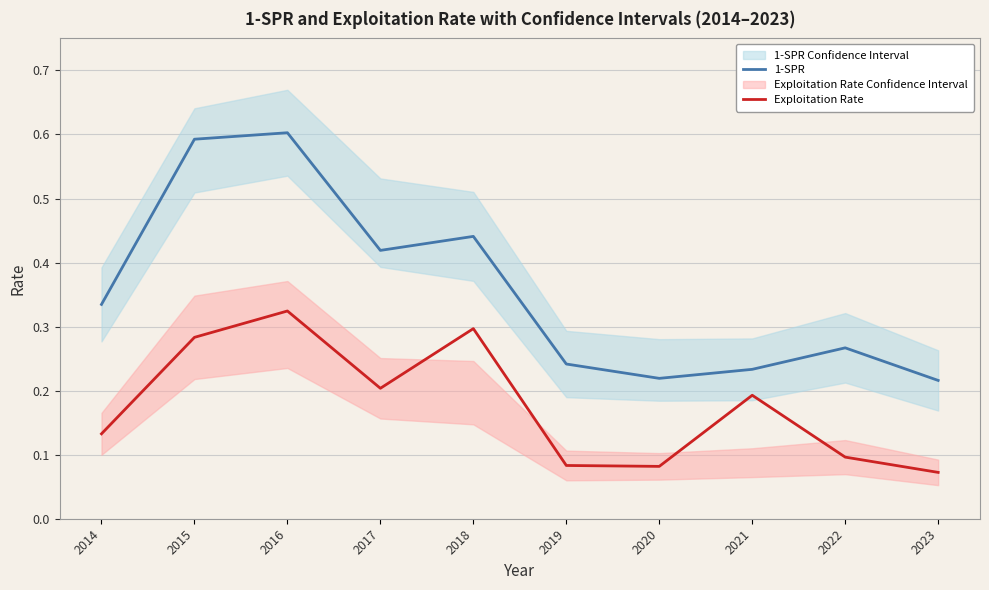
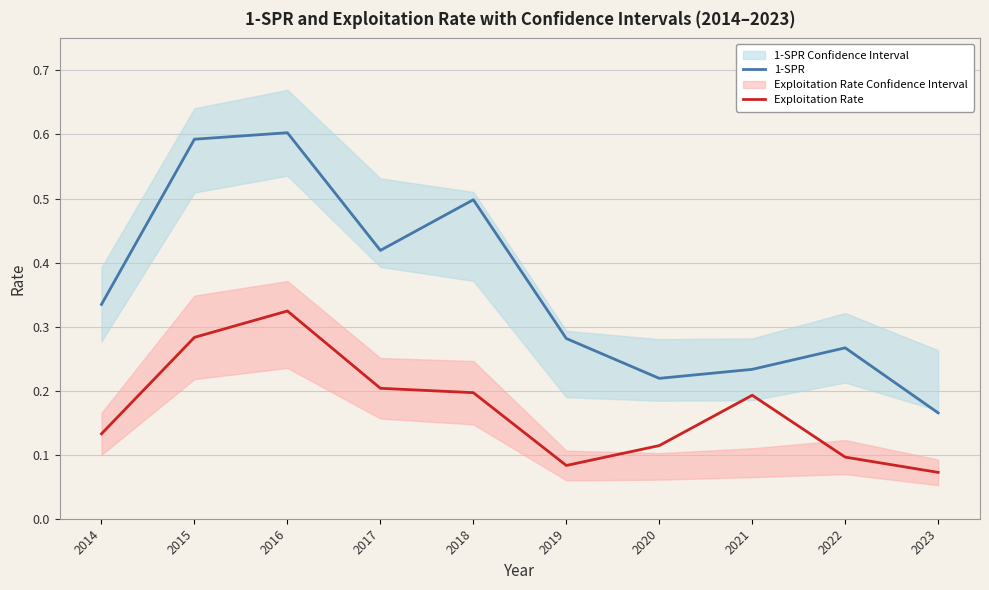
  {
    "1-SPR": {
      "2014": 0.33,
      "2015": 0.59,
      "2016": 0.60,
      "2017": 0.42,
-     "2018": 0.44,
-     "2019": 0.24,
+     "2018": 0.50,
+     "2019": 0.28,
      "2020": 0.22,
      "2021": 0.23,
      "2022": 0.27,
-     "2023": 0.22
+     "2023": 0.17
    },
    "Exploitation Rate": {
      "2014": 0.13,
      "2015": 0.28,
      "2016": 0.32,
      "2017": 0.20,
-     "2018": 0.30,
+     "2018": 0.20,
      "2019": 0.08,
-     "2020": 0.08,
+     "2020": 0.11,
      "2021": 0.19,
      "2022": 0.10,
      "2023": 0.07
    }
  }
